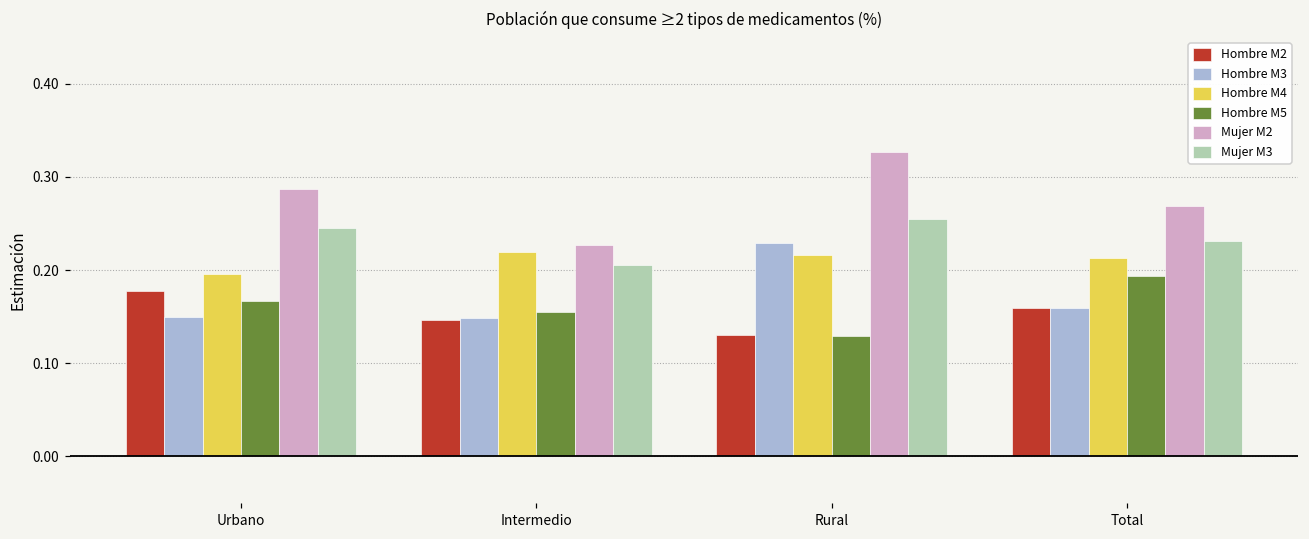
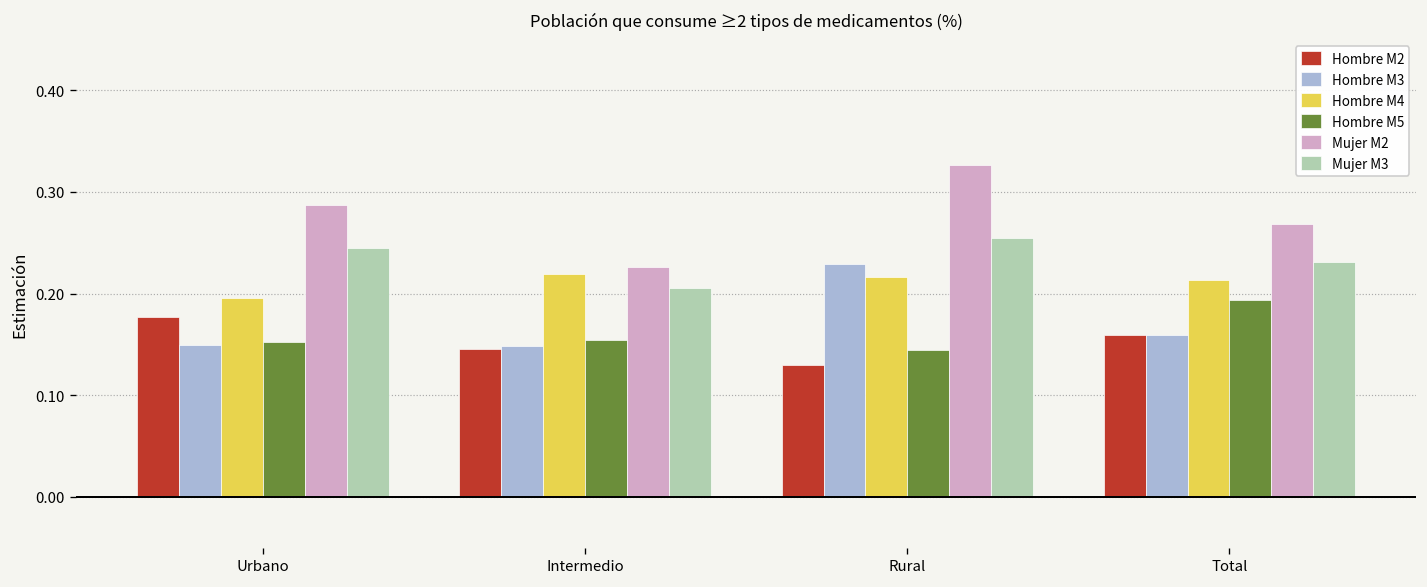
  {
    "Hombre M2": {
      "Urbano": 0.18,
      "Intermedio": 0.15,
      "Rural": 0.13,
      "Total": 0.16
    },
    "Hombre M4": {
      "Urbano": 0.20,
      "Intermedio": 0.22,
      "Rural": 0.22,
      "Total": 0.21
    },
    "Hombre M5": {
-     "Urbano": 0.17,
+     "Urbano": 0.15,
      "Intermedio": 0.15,
-     "Rural": 0.13,
+     "Rural": 0.14,
      "Total": 0.19
    }
  }
